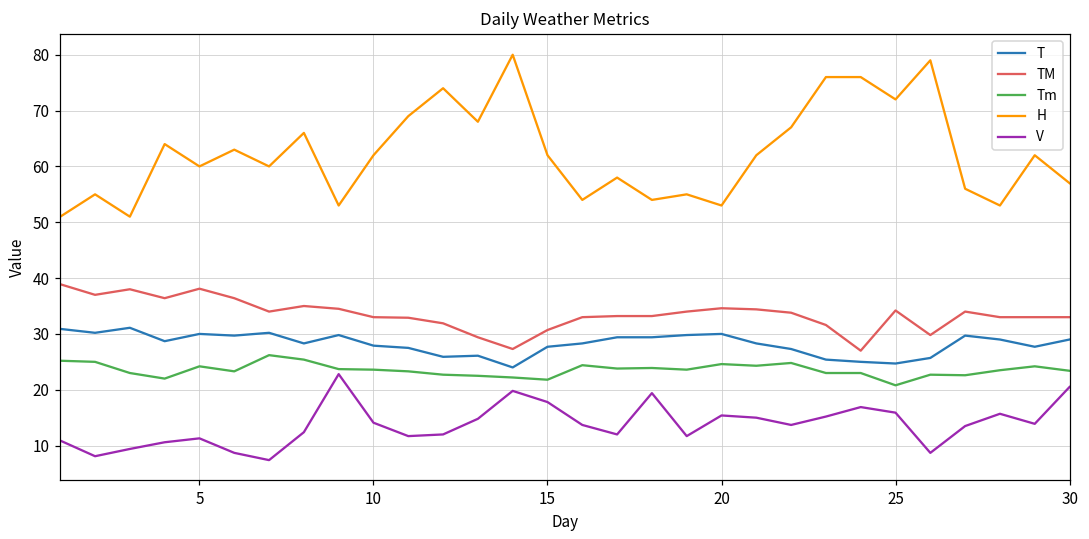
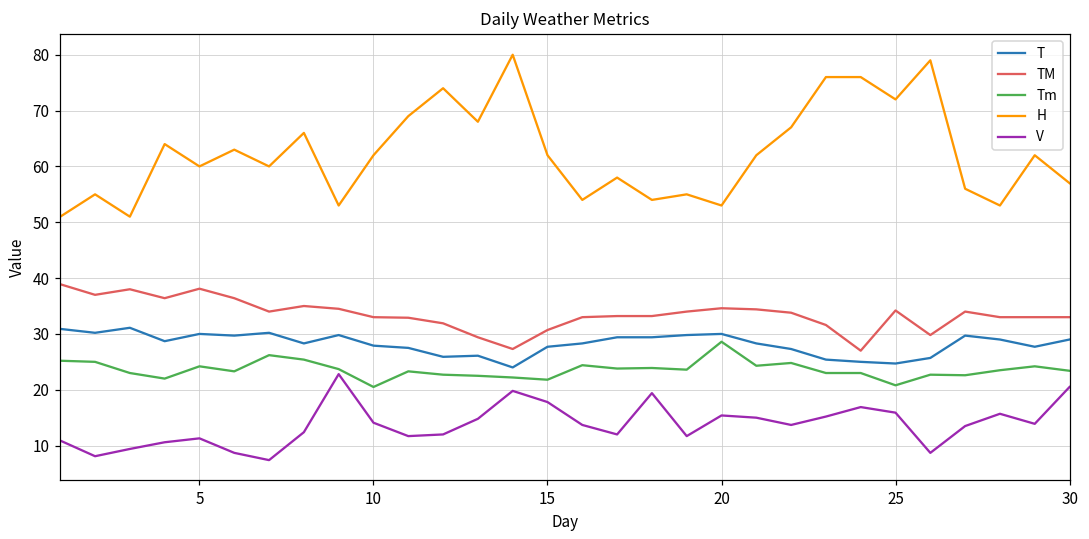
  {
    "T": {
      "5": 30,
      "10": 28,
      "15": 28,
      "20": 30,
      "25": 25,
      "30": 29
    },
    "TM": {
      "5": 38,
      "10": 33,
      "15": 31,
      "20": 35,
      "25": 34,
      "30": 33
    },
    "Tm": {
      "5": 24,
-     "10": 24,
+     "10": 21,
      "15": 22,
-     "20": 25,
+     "20": 29,
      "25": 21,
      "30": 23
    },
    "H": {
      "5": 60,
      "10": 62,
      "15": 62,
      "20": 53,
      "25": 72,
      "30": 57
    },
    "V": {
      "5": 11,
      "10": 14,
      "15": 18,
      "20": 15,
      "25": 16,
      "30": 21
    }
  }
